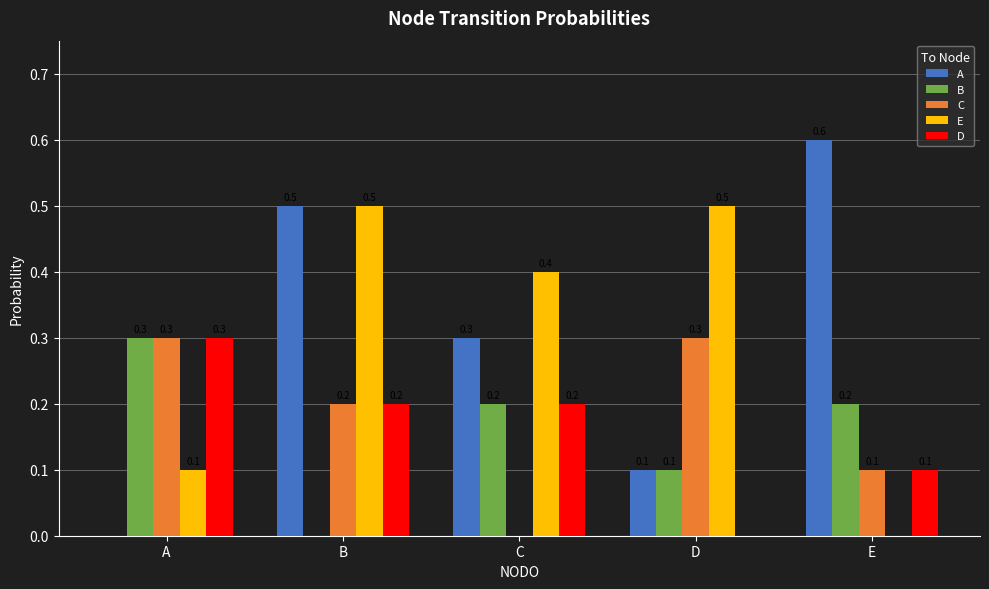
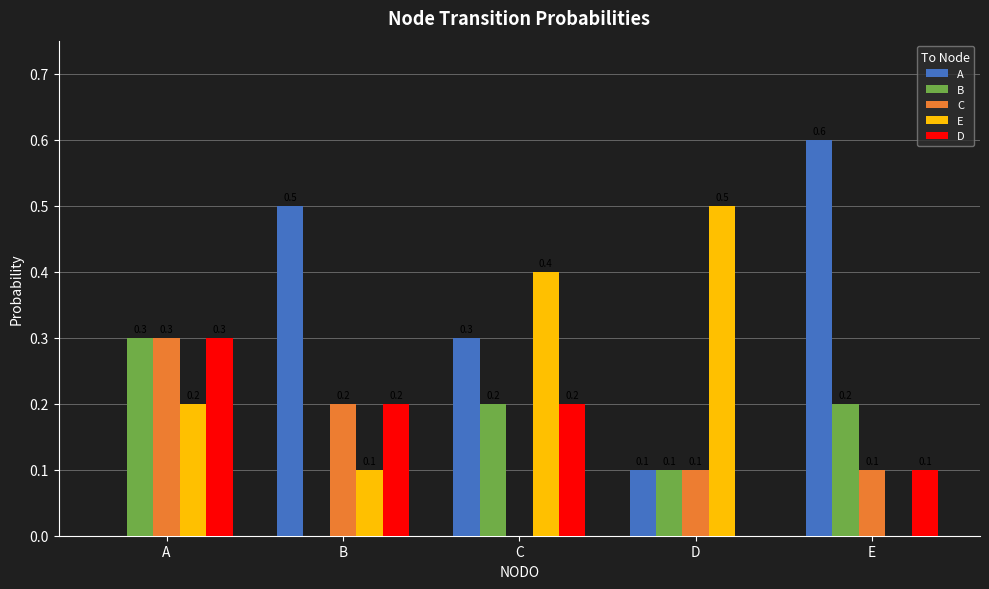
  {
    "A": {
      "A": 0.0,
      "B": 0.5,
      "C": 0.3,
      "D": 0.1,
      "E": 0.6
    },
    "B": {
      "A": 0.3,
      "B": 0.0,
      "C": 0.2,
      "D": 0.1,
      "E": 0.2
    },
    "C": {
      "A": 0.3,
      "B": 0.2,
      "C": 0.0,
-     "D": 0.3,
+     "D": 0.1,
      "E": 0.1
    },
    "E": {
-     "A": 0.1,
-     "B": 0.5,
+     "A": 0.2,
+     "B": 0.1,
      "C": 0.4,
      "D": 0.5,
      "E": 0.0
    },
    "D": {
      "A": 0.3,
      "B": 0.2,
      "C": 0.2,
      "D": 0.0,
      "E": 0.1
    }
  }
